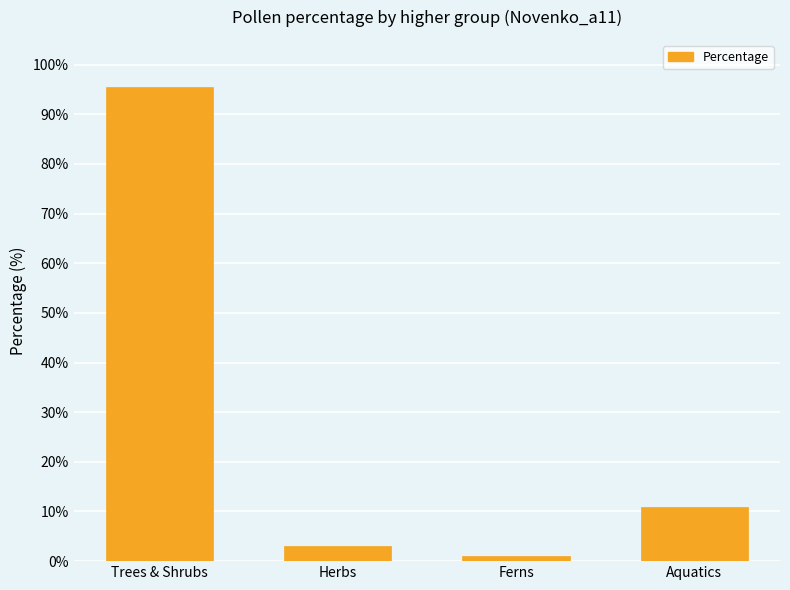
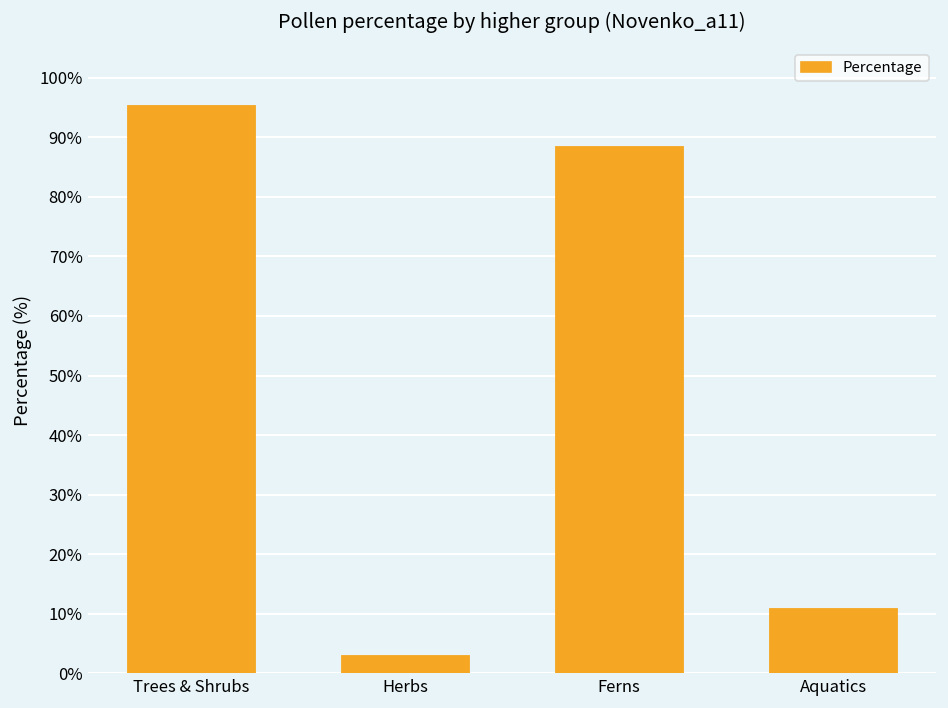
  {
    "Trees & Shrubs": "95%",
    "Herbs": "3%",
-   "Ferns": "1%",
+   "Ferns": "89%",
    "Aquatics": "11%"
  }
